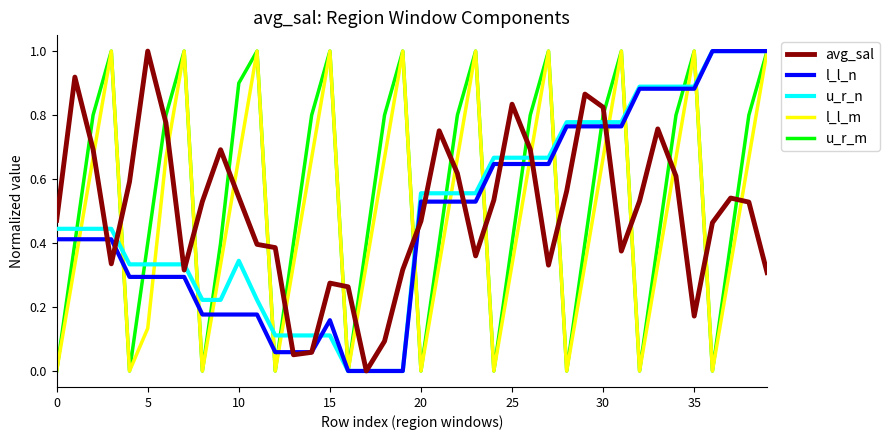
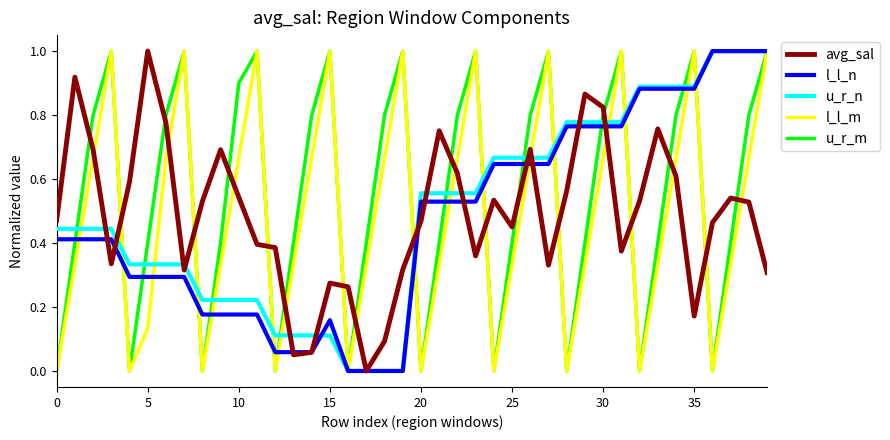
  {
    "avg_sal": {
      "0": 0.47,
      "5": 1.00,
      "10": 0.54,
      "15": 0.27,
      "20": 0.47,
-     "25": 0.83,
+     "25": 0.45,
      "30": 0.82,
      "35": 0.17
    },
    "l_l_n": {
      "0": 0.41,
      "5": 0.29,
      "10": 0.18,
      "15": 0.16,
      "20": 0.53,
      "25": 0.65,
      "30": 0.76
    },
    "u_r_n": {
      "0": 0.44,
      "5": 0.33,
-     "10": 0.34,
+     "10": 0.22,
      "15": 0.11,
      "20": 0.56,
      "25": 0.67,
      "30": 0.78
    },
    "l_l_m": {
      "5": 0.13,
      "10": 0.67,
      "25": 0.33,
      "30": 0.67
    },
    "u_r_m": {
      "5": 0.40,
      "10": 0.90,
      "25": 0.40,
      "30": 0.80
    }
  }
